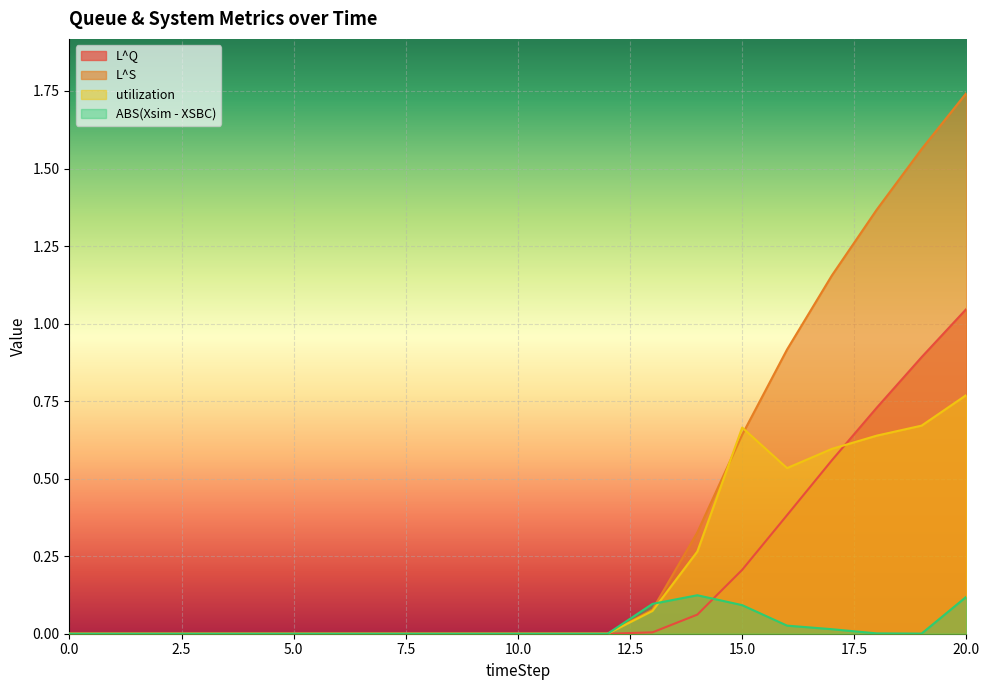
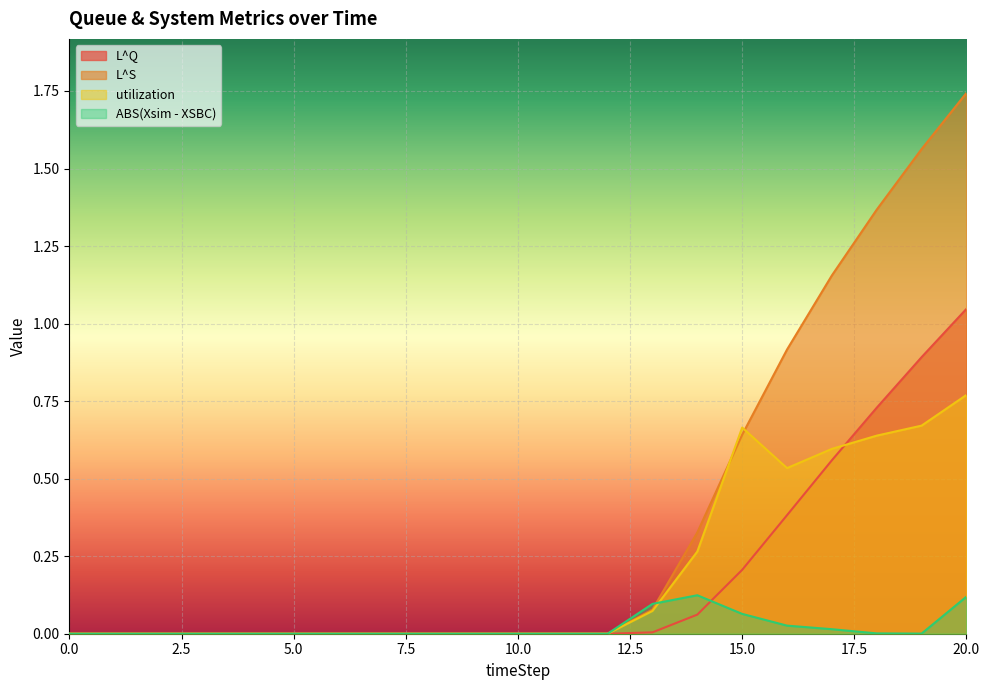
  {
    "utilization": {
      "15.0": 0.66,
      "20.0": 0.77
    },
    "ABS(Xsim - XSBC)": {
-     "15.0": 0.09,
+     "15.0": 0.06,
      "20.0": 0.12
    }
  }
